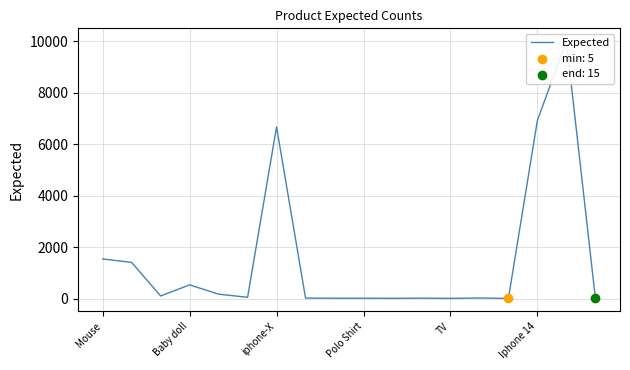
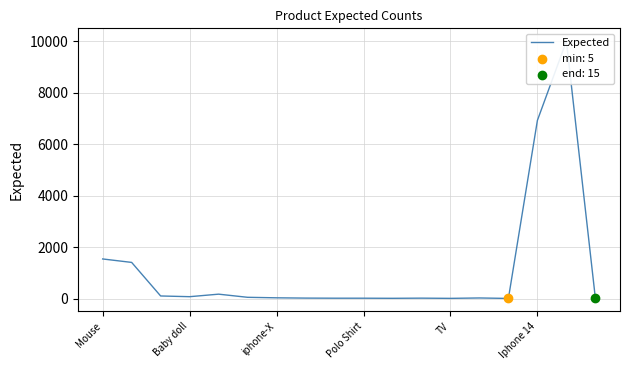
  {
    "Expected": {
      "Mouse": 1500,
-     "Baby doll": 500,
-     "iphone-X": 6700,
+     "Baby doll": 100,
+     "iphone-X": 0,
      "Polo Shirt": 0,
      "TV": 0,
      "Iphone 14": 6900
    }
  }
